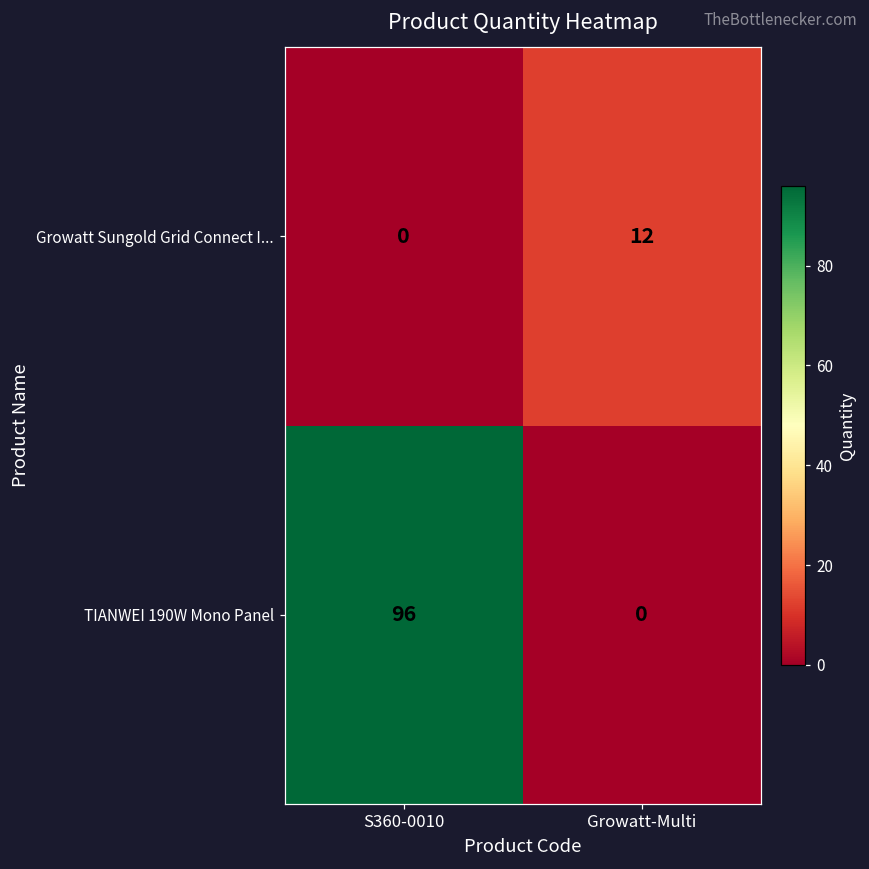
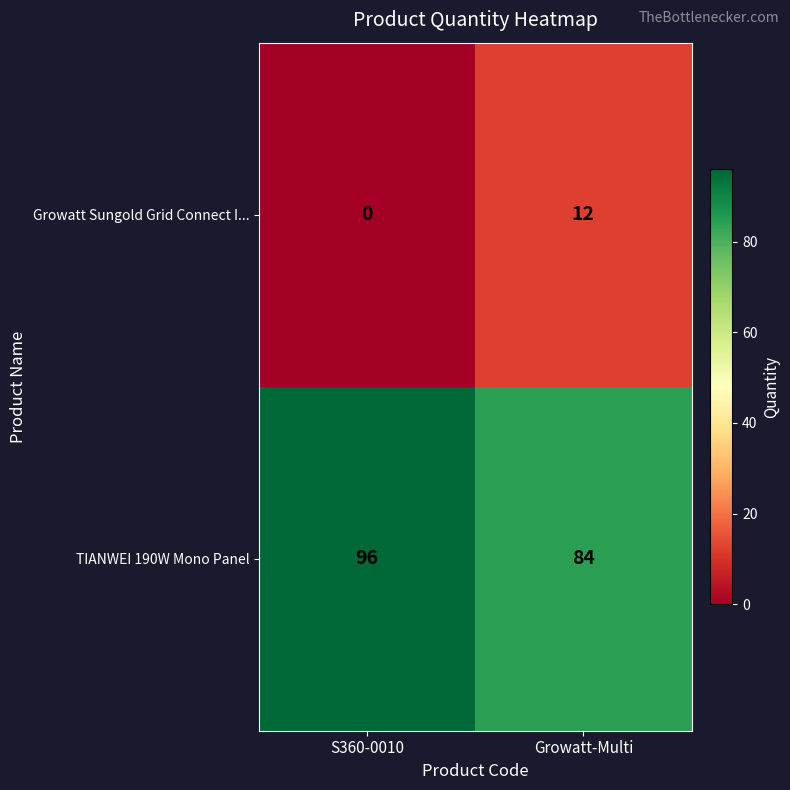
  {
    "Growatt Sungold Grid Connect I...": {
      "S360-0010": 0,
      "Growatt-Multi": 12
    },
    "TIANWEI 190W Mono Panel": {
      "S360-0010": 96,
-     "Growatt-Multi": 0
+     "Growatt-Multi": 84
    }
  }
